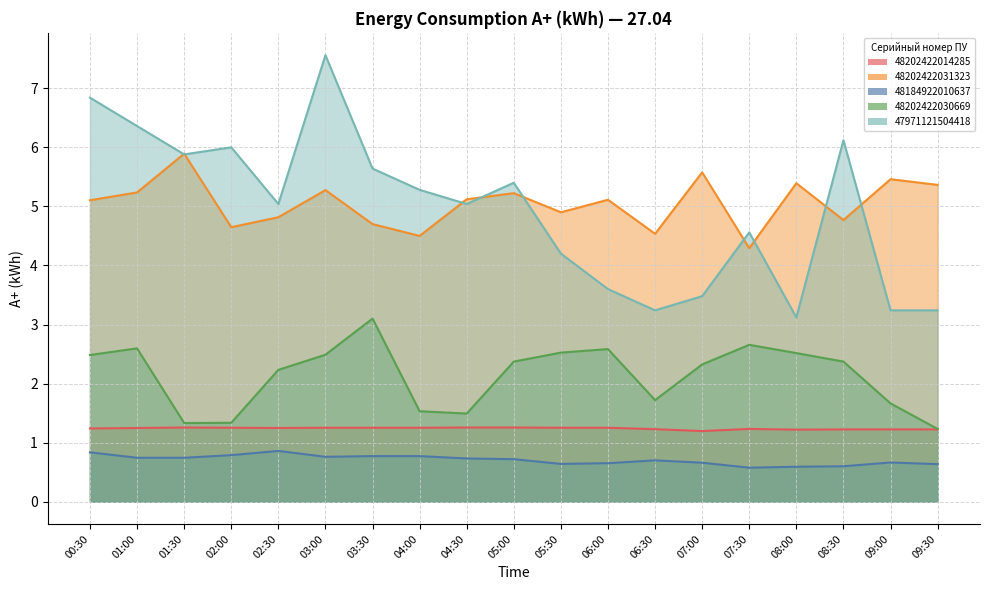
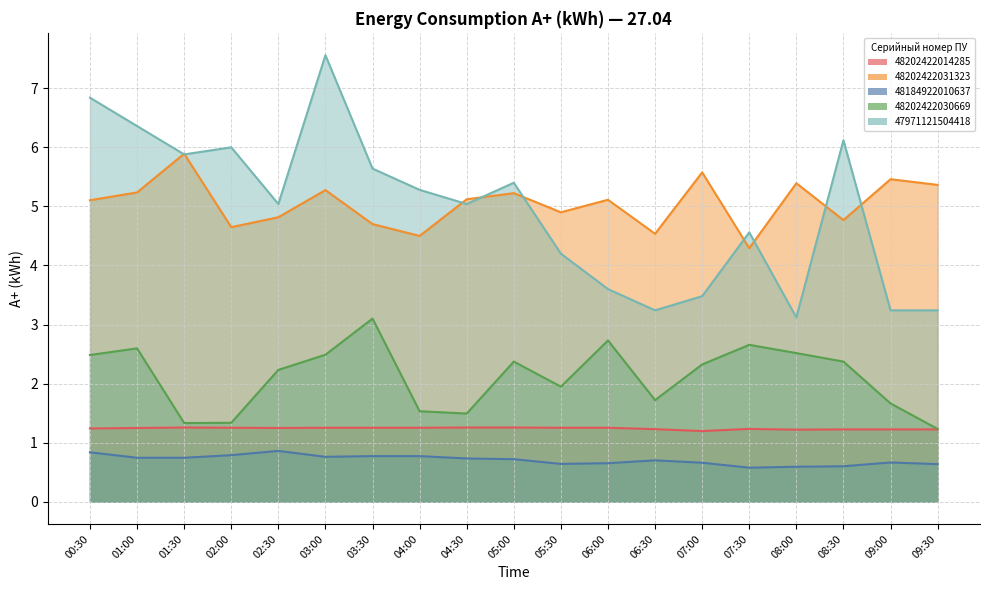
  {
    "48202422030669": {
      "00:30": 2.5,
      "01:00": 2.6,
      "01:30": 1.3,
      "02:00": 1.3,
      "02:30": 2.2,
      "03:00": 2.5,
      "03:30": 3.1,
      "04:00": 1.5,
      "04:30": 1.5,
      "05:00": 2.4,
-     "05:30": 2.5,
-     "06:00": 2.6,
+     "05:30": 1.9,
+     "06:00": 2.7,
      "06:30": 1.7,
      "07:00": 2.3,
      "07:30": 2.7,
      "08:00": 2.5,
      "08:30": 2.4,
      "09:00": 1.7
    }
  }
